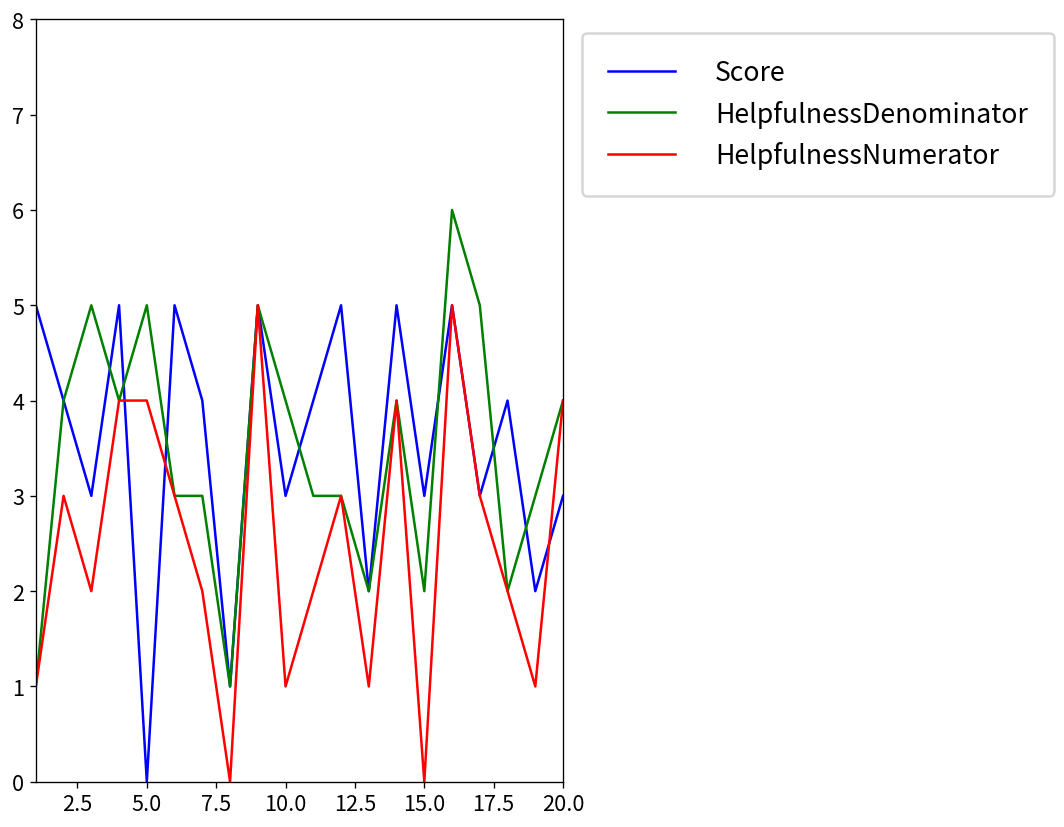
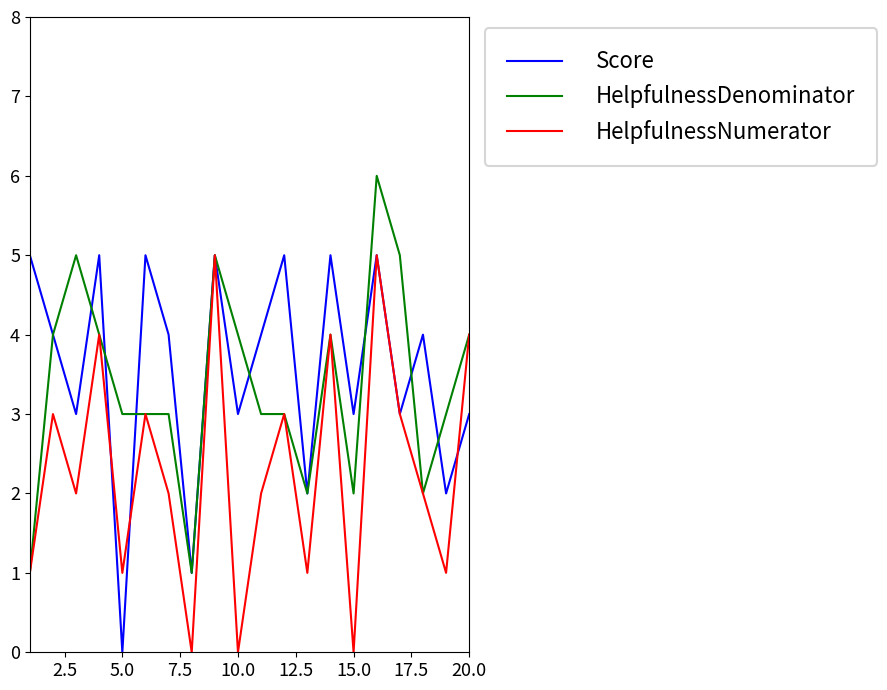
  {
    "Score": {
      "5.0": 0,
      "10.0": 3,
      "15.0": 3,
      "20.0": 3
    },
    "HelpfulnessDenominator": {
-     "5.0": 5,
+     "5.0": 3,
      "10.0": 4,
      "15.0": 2
    },
    "HelpfulnessNumerator": {
-     "5.0": 4,
-     "10.0": 1,
+     "5.0": 1,
+     "10.0": 0,
      "15.0": 0
    }
  }
